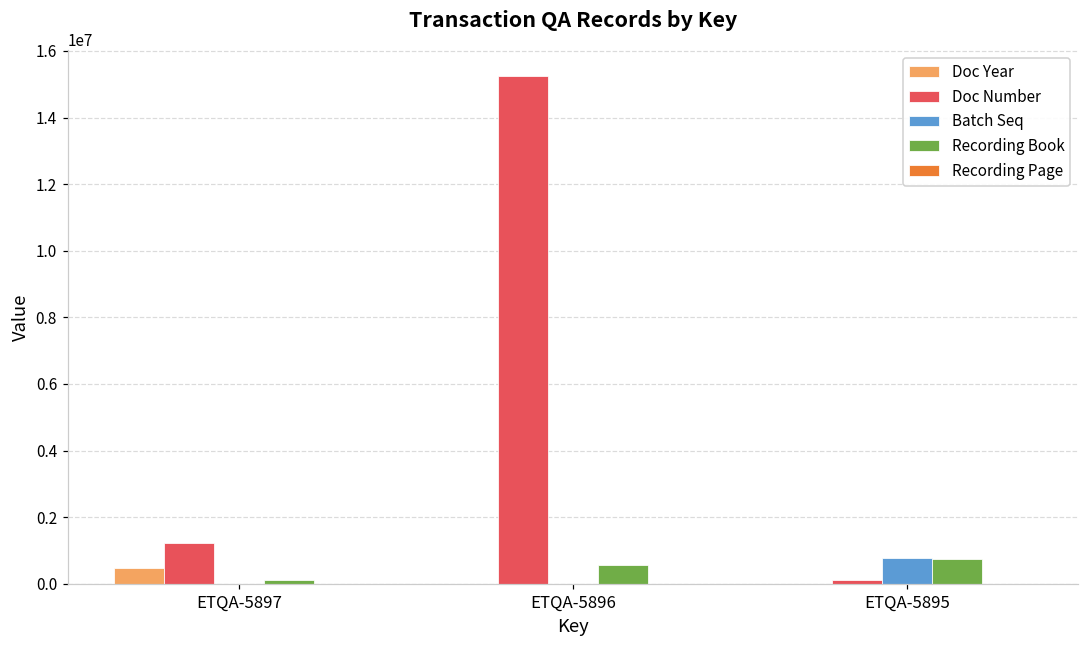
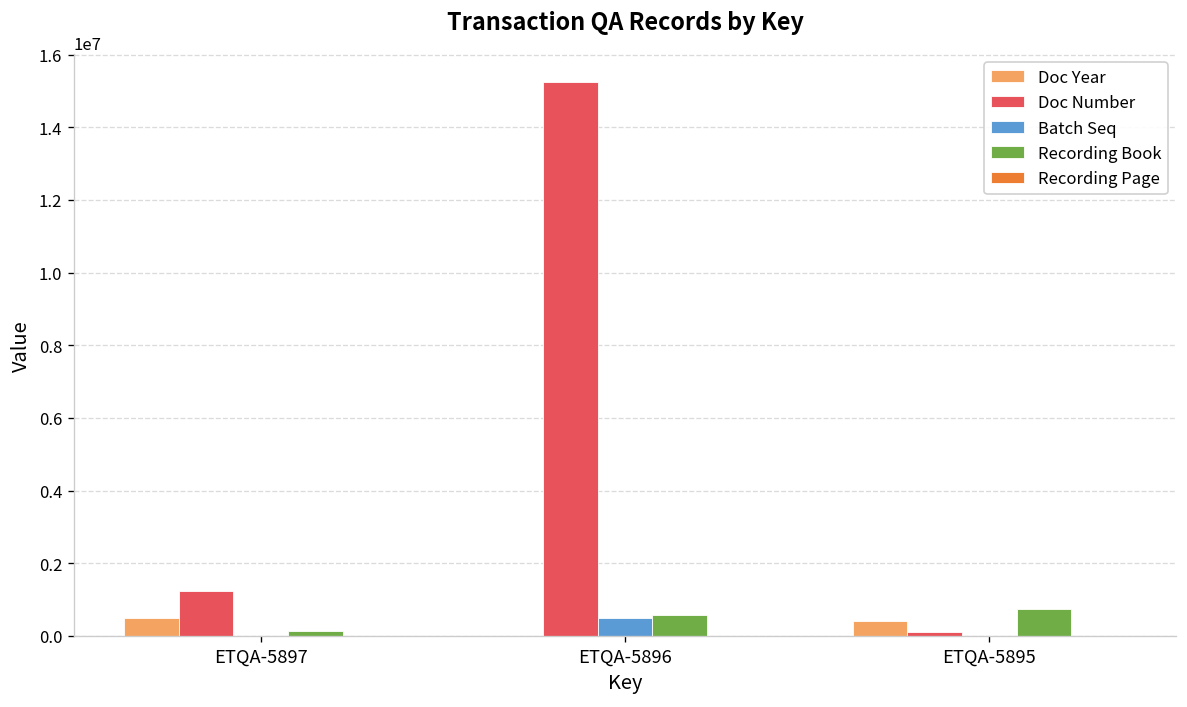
  {
    "Doc Year": {
      "ETQA-5897": 500000,
-     "ETQA-5895": 0
+     "ETQA-5895": 400000
    },
    "Batch Seq": {
-     "ETQA-5896": 0,
-     "ETQA-5895": 800000
+     "ETQA-5896": 500000,
+     "ETQA-5895": 0
    },
    "Recording Book": {
      "ETQA-5897": 100000,
      "ETQA-5896": 600000,
      "ETQA-5895": 700000
    }
  }
